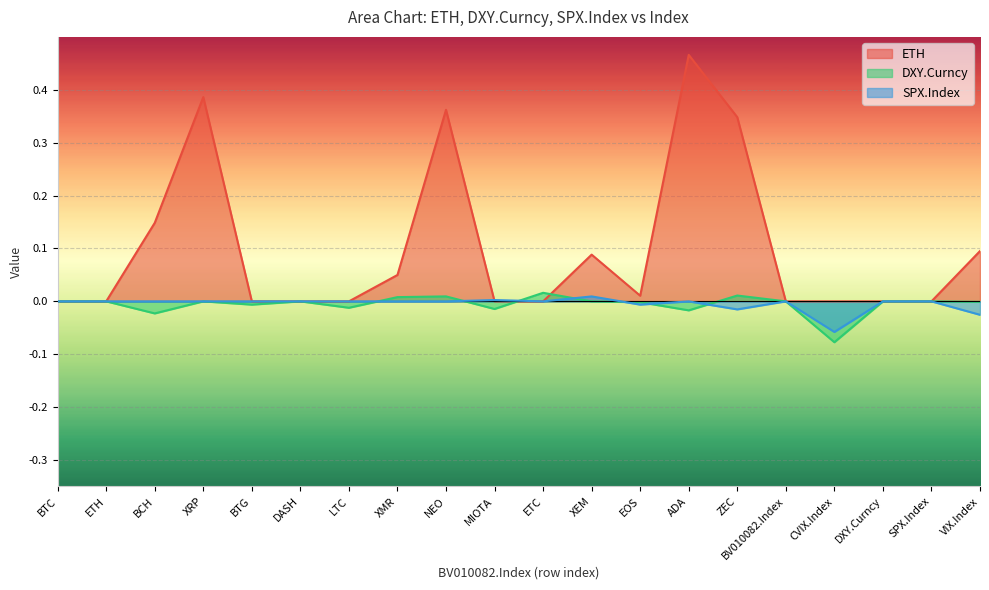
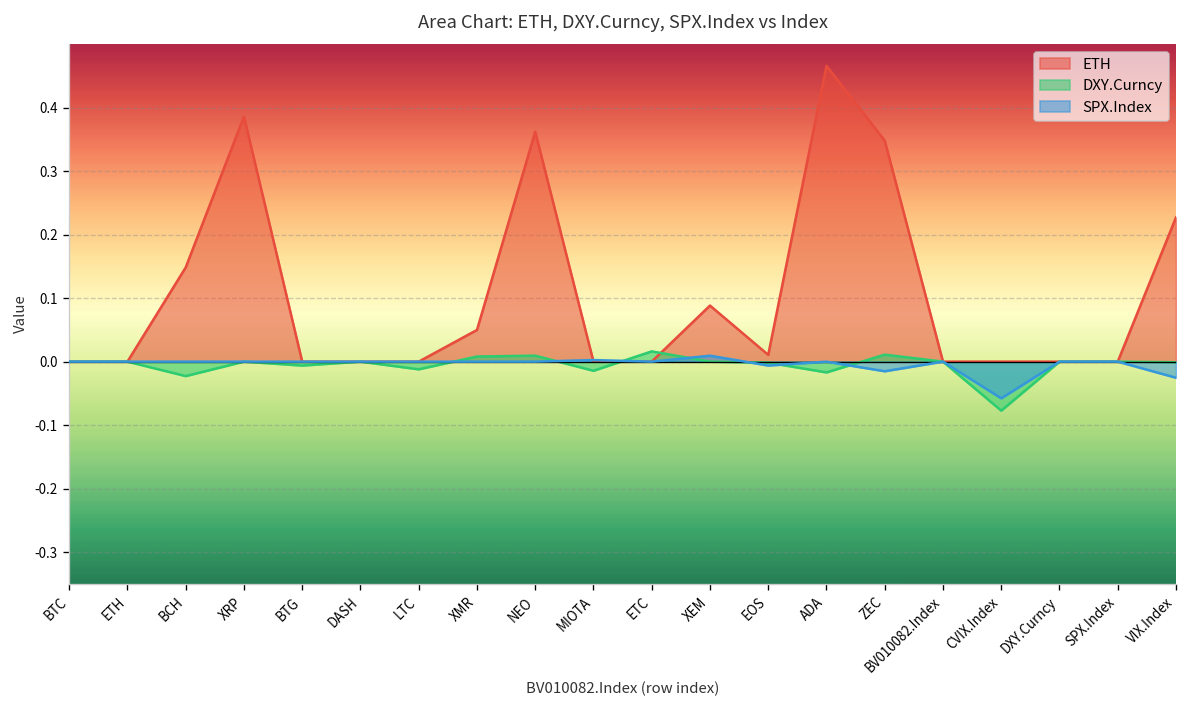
  {
    "ETH": {
      "BCH": 0.15,
      "XRP": 0.39,
      "XMR": 0.05,
      "NEO": 0.36,
      "XEM": 0.09,
      "EOS": 0.01,
      "ADA": 0.47,
      "ZEC": 0.35,
-     "VIX.Index": 0.10
+     "VIX.Index": 0.23
    }
  }
